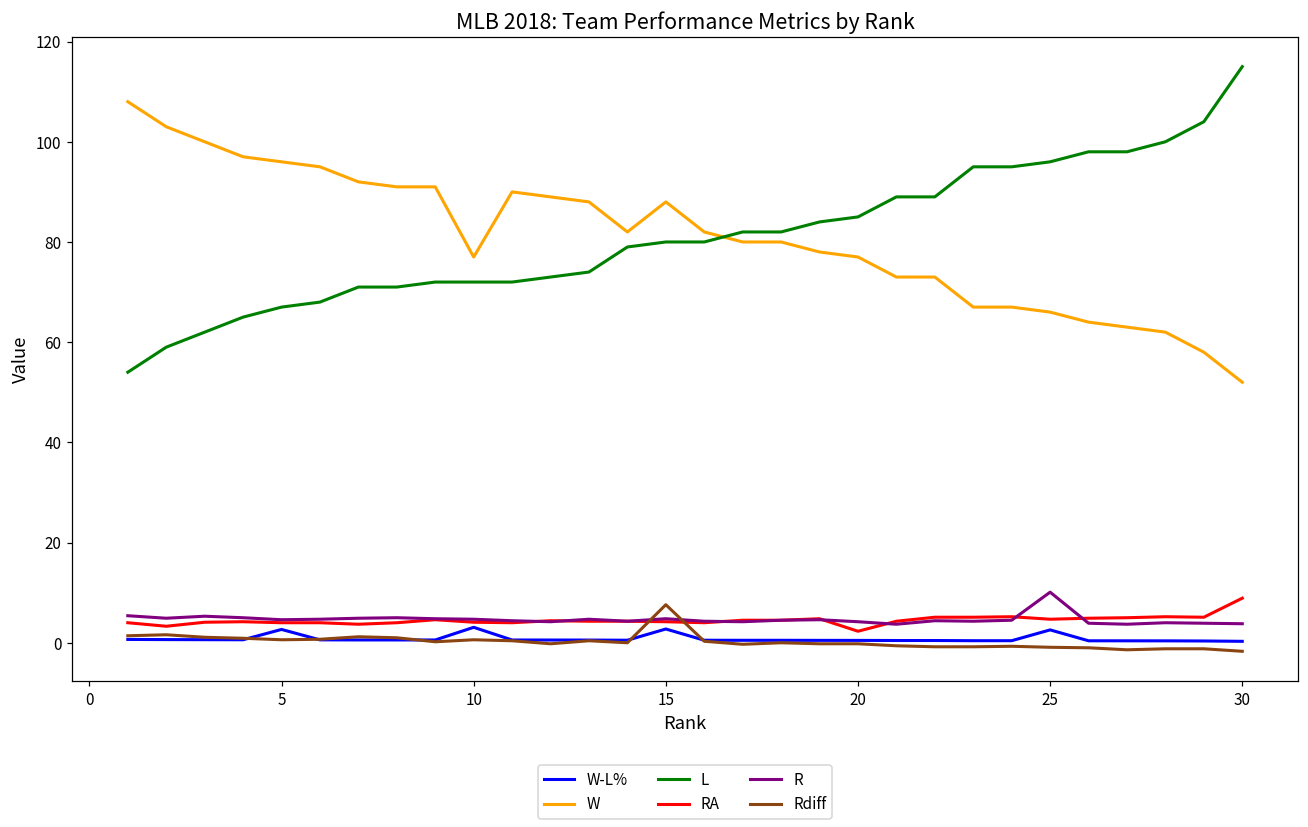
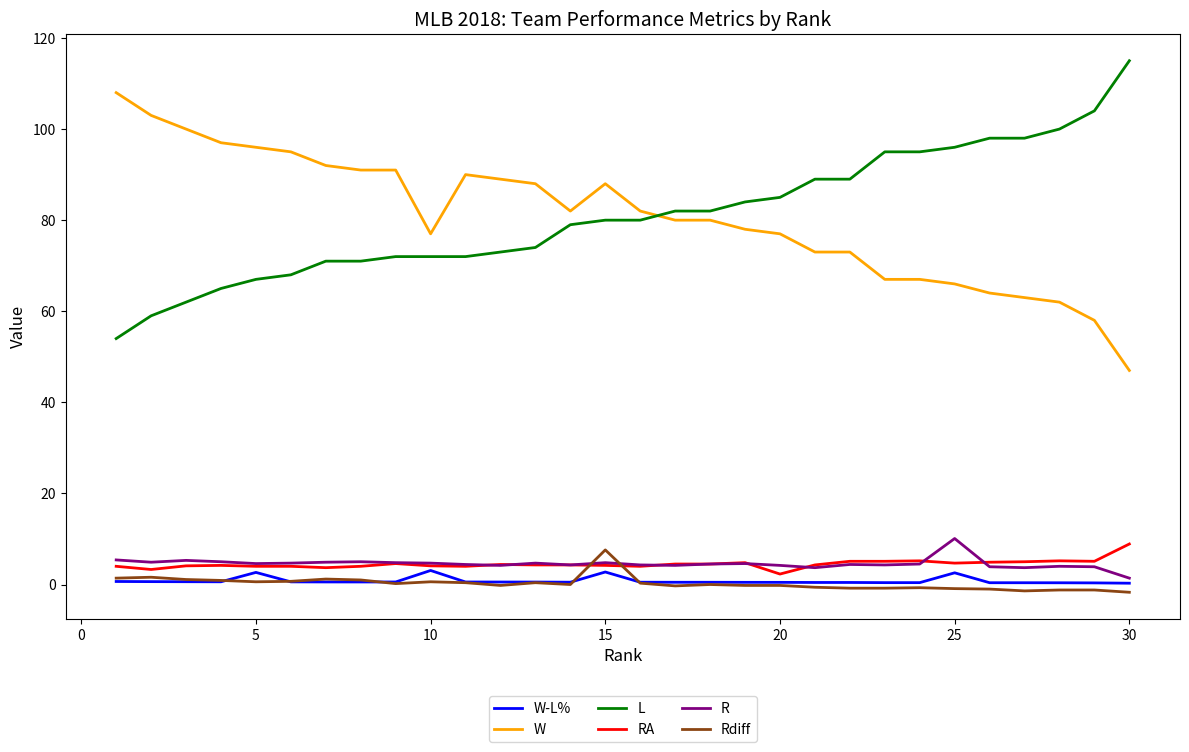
  {
    "W-L%": {
      "5": 3,
      "10": 3,
      "15": 3,
      "20": 0,
      "25": 3,
      "30": 0
    },
    "W": {
      "5": 96,
      "10": 77,
      "15": 88,
      "20": 77,
      "25": 66,
-     "30": 52
+     "30": 47
    },
    "L": {
      "5": 67,
      "10": 72,
      "15": 80,
      "20": 85,
      "25": 96,
      "30": 115
    },
    "RA": {
      "5": 4,
      "10": 4,
      "15": 4,
      "20": 2,
      "25": 5,
      "30": 9
    },
    "R": {
      "5": 5,
      "10": 5,
      "15": 5,
      "20": 4,
      "25": 10,
-     "30": 4
+     "30": 1
    },
    "Rdiff": {
      "5": 1,
      "10": 1,
      "15": 8,
      "20": 0,
      "25": -1,
      "30": -2
    }
  }
